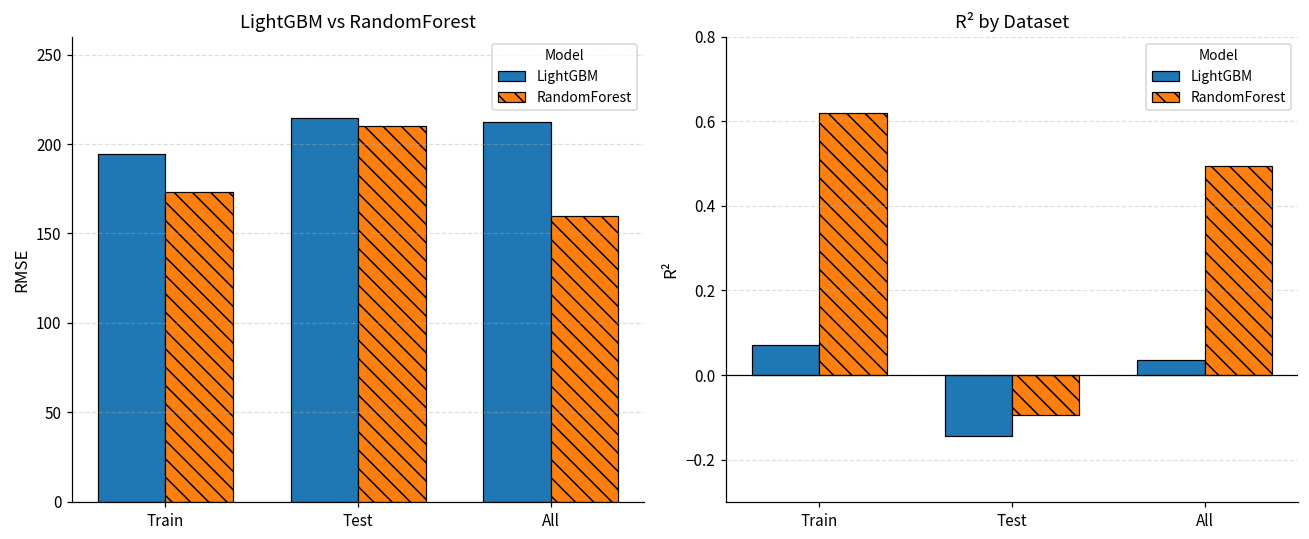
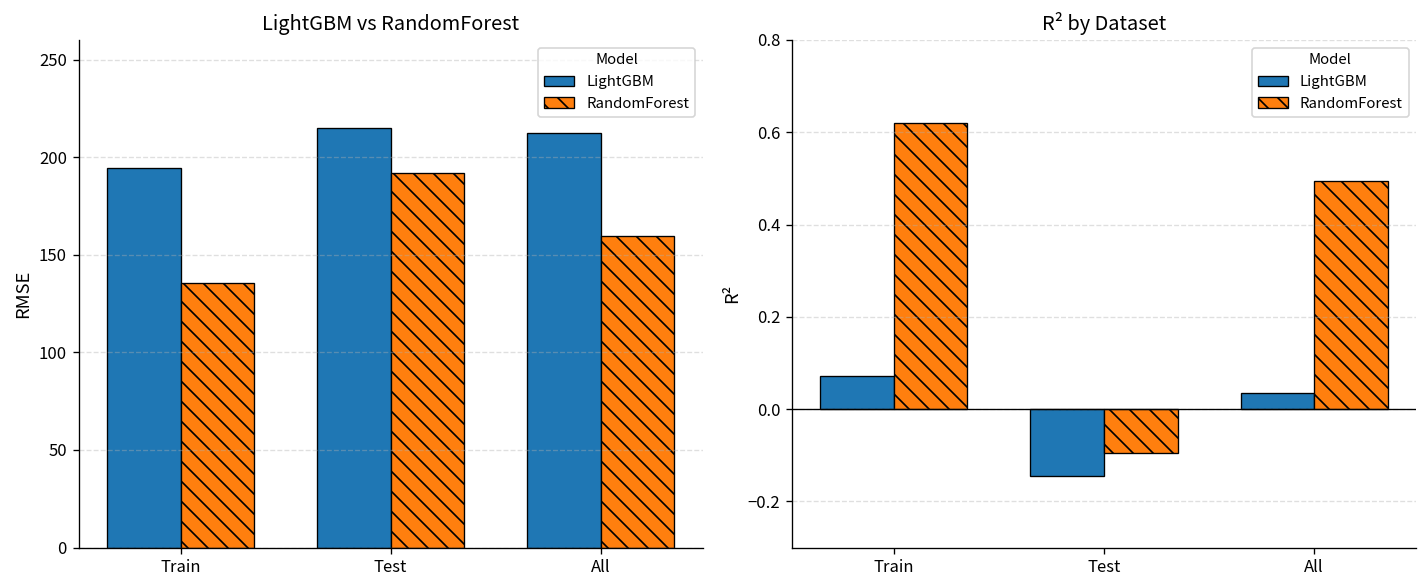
  {
    "LightGBM vs RandomForest": {
      "LightGBM": {
        "Train": 195,
        "Test": 215,
        "All": 212
      },
      "RandomForest": {
-       "Train": 173,
-       "Test": 210,
+       "Train": 135,
+       "Test": 192,
        "All": 160
      }
    },
    "R² by Dataset": {
      "LightGBM": {
        "Train": 0.07,
        "Test": -0.14,
        "All": 0.04
      },
      "RandomForest": {
        "Train": 0.62,
        "Test": -0.09,
        "All": 0.49
      }
    }
  }
